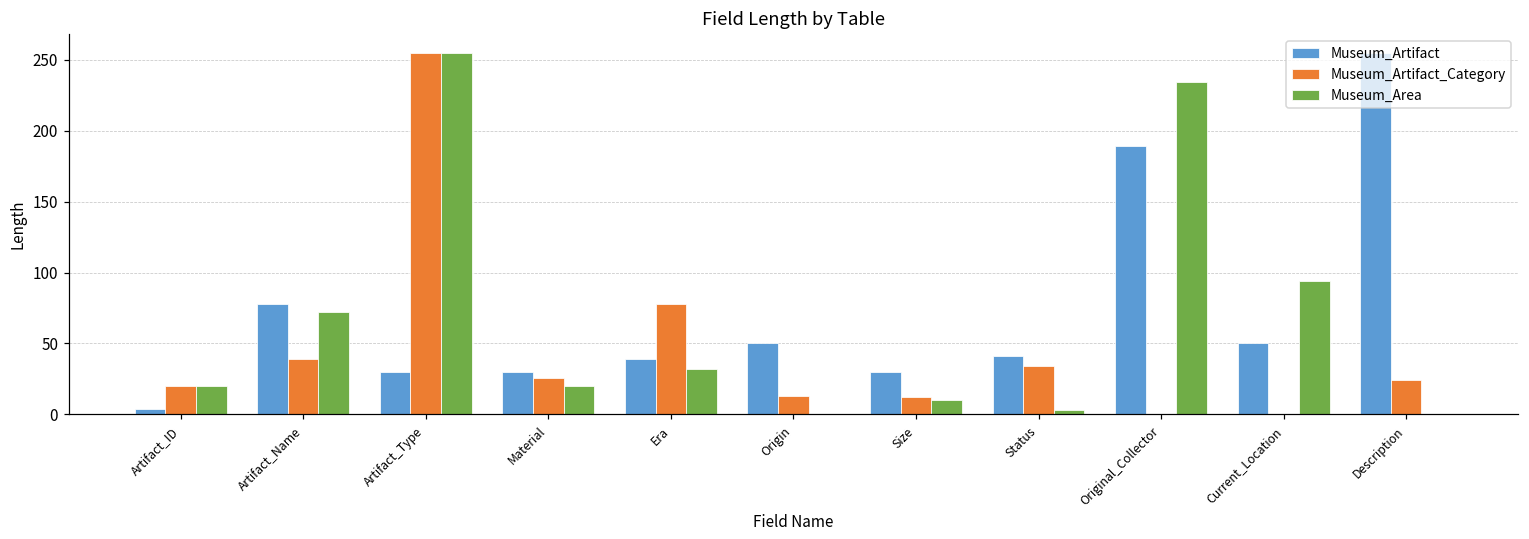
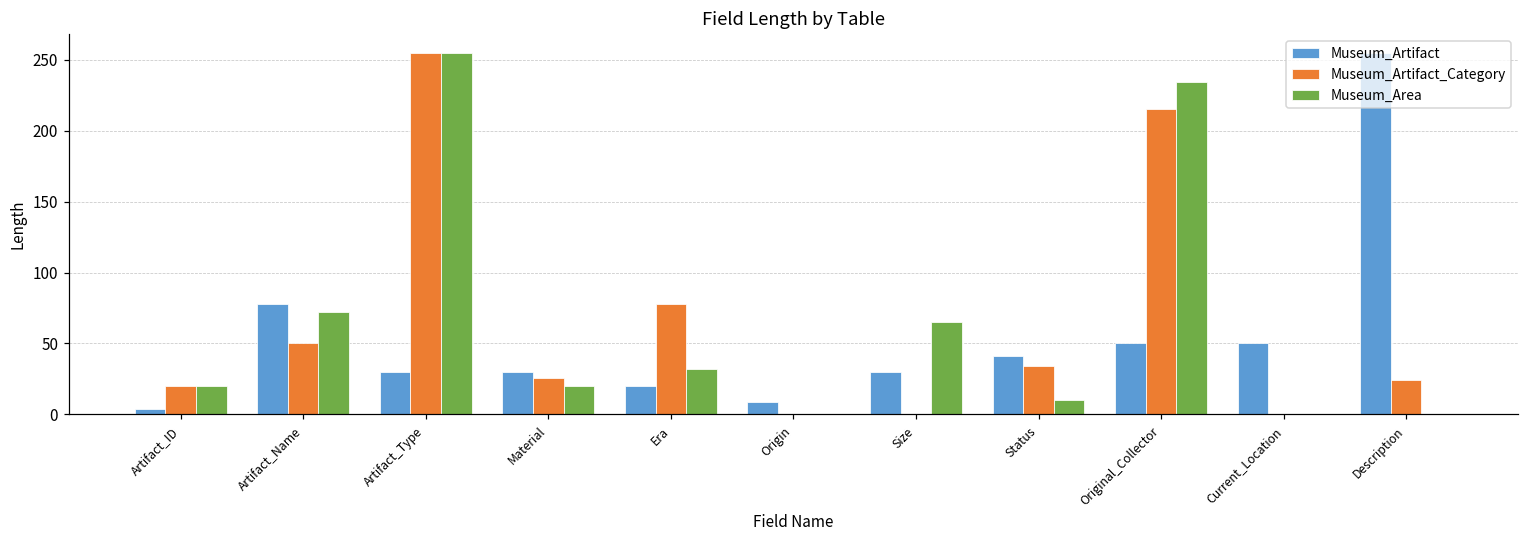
  {
    "Museum_Artifact": {
      "Artifact_ID": 4,
      "Artifact_Name": 78,
      "Artifact_Type": 30,
      "Material": 30,
-     "Era": 39,
-     "Origin": 50,
+     "Era": 20,
+     "Origin": 9,
      "Size": 30,
      "Status": 41,
-     "Original_Collector": 189,
+     "Original_Collector": 50,
      "Current_Location": 50
    },
    "Museum_Artifact_Category": {
      "Artifact_ID": 20,
-     "Artifact_Name": 39,
+     "Artifact_Name": 50,
      "Artifact_Type": 255,
      "Material": 26,
      "Era": 78,
-     "Origin": 13,
-     "Size": 12,
+     "Origin": 0,
+     "Size": 0,
      "Status": 34,
-     "Original_Collector": 0,
+     "Original_Collector": 215,
      "Current_Location": 0,
      "Description": 24
    },
    "Museum_Area": {
      "Artifact_ID": 20,
      "Artifact_Name": 72,
      "Artifact_Type": 255,
      "Material": 20,
      "Era": 32,
      "Origin": 0,
-     "Size": 10,
-     "Status": 3,
+     "Size": 65,
+     "Status": 10,
      "Original_Collector": 234,
-     "Current_Location": 94,
+     "Current_Location": 0,
      "Description": 0
    }
  }
